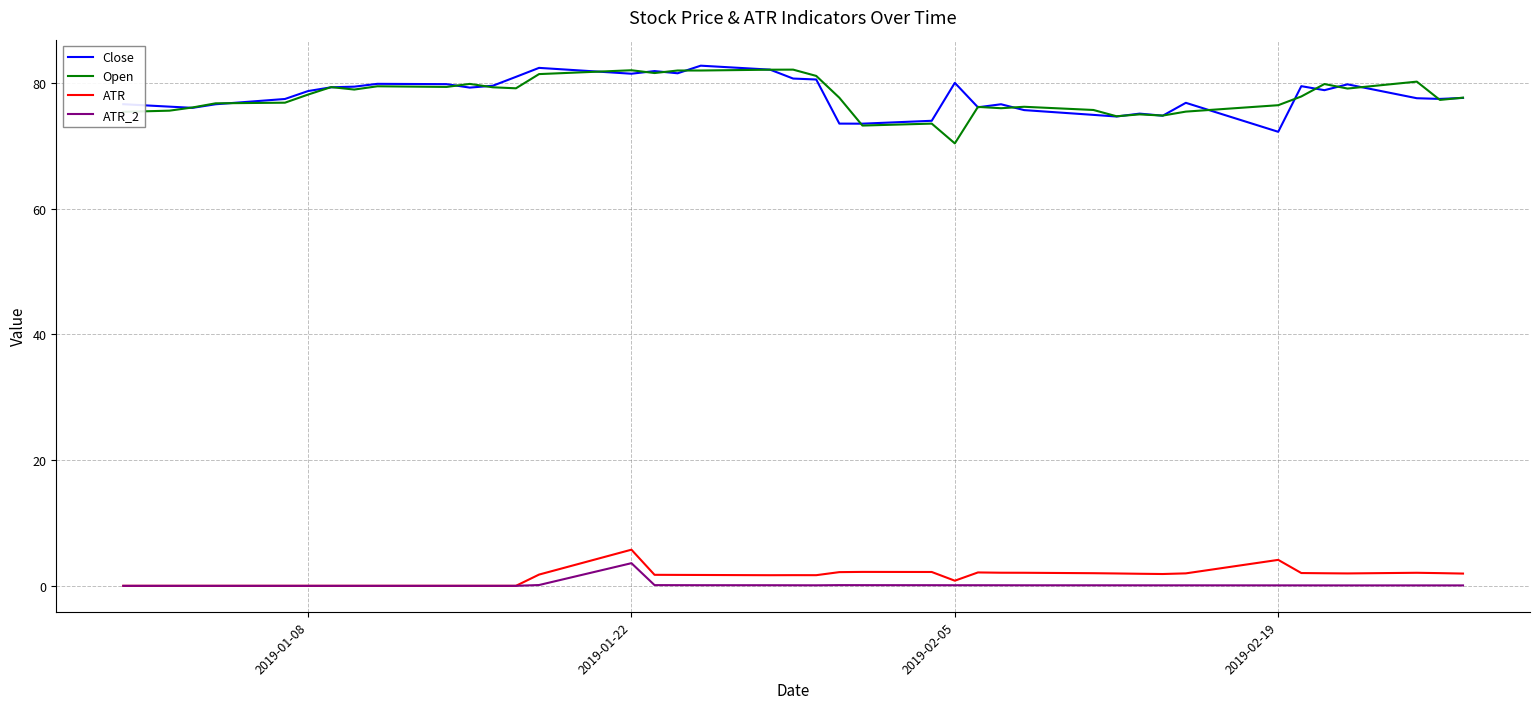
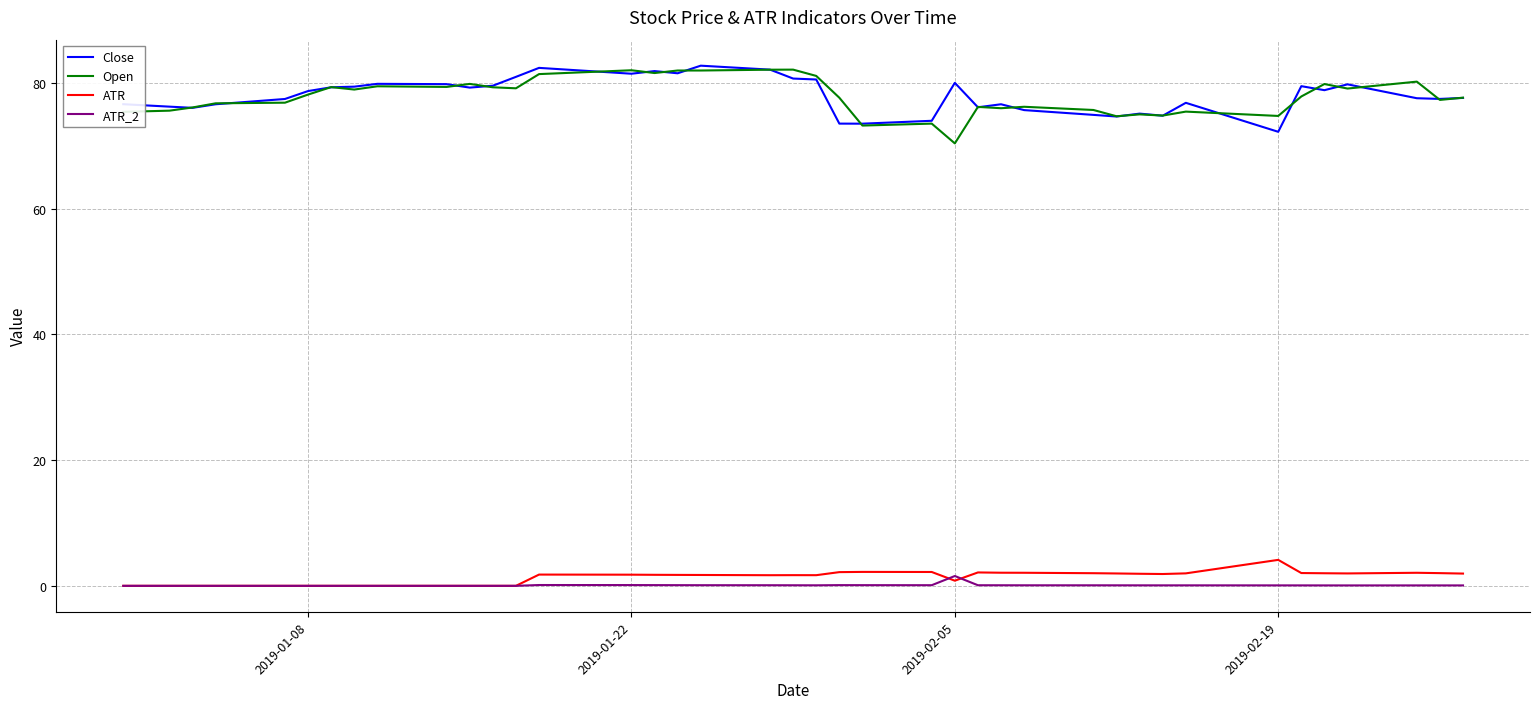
  {
    "Close": {
      "2019-01-08": 79,
      "2019-01-22": 81,
      "2019-02-05": 80,
      "2019-02-19": 72
    },
    "Open": {
      "2019-01-08": 78,
      "2019-01-22": 82,
      "2019-02-05": 70,
-     "2019-02-19": 76
+     "2019-02-19": 75
    },
    "ATR": {
-     "2019-01-22": 6,
+     "2019-01-22": 2,
      "2019-02-05": 1,
      "2019-02-19": 4
    },
    "ATR_2": {
-     "2019-01-22": 4,
-     "2019-02-05": 0,
+     "2019-01-22": 0,
+     "2019-02-05": 2,
      "2019-02-19": 0
    }
  }
